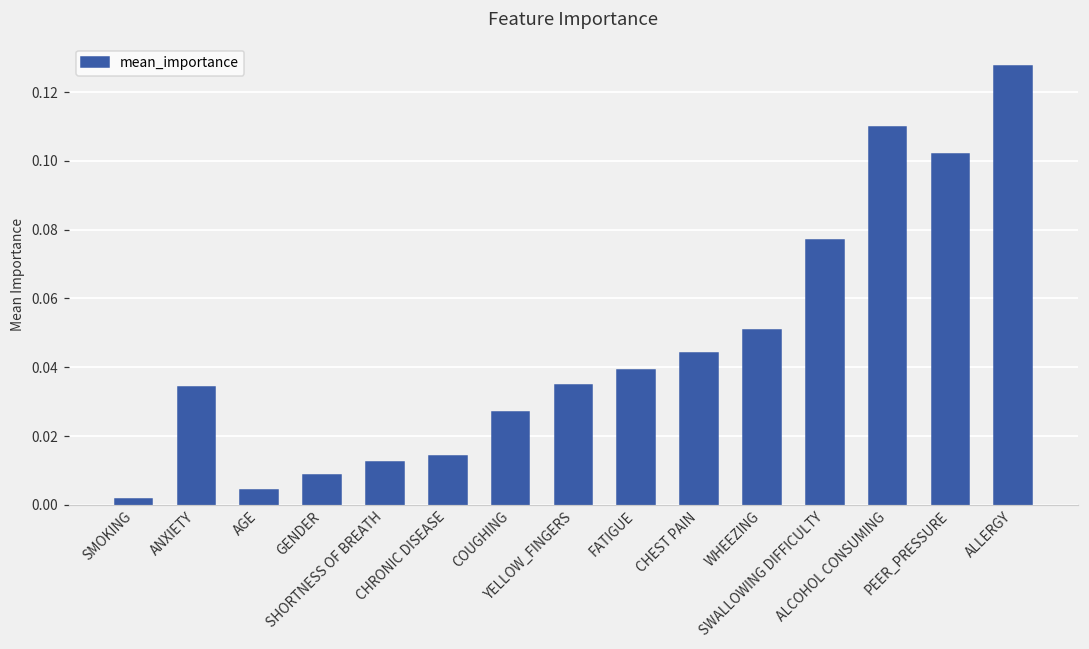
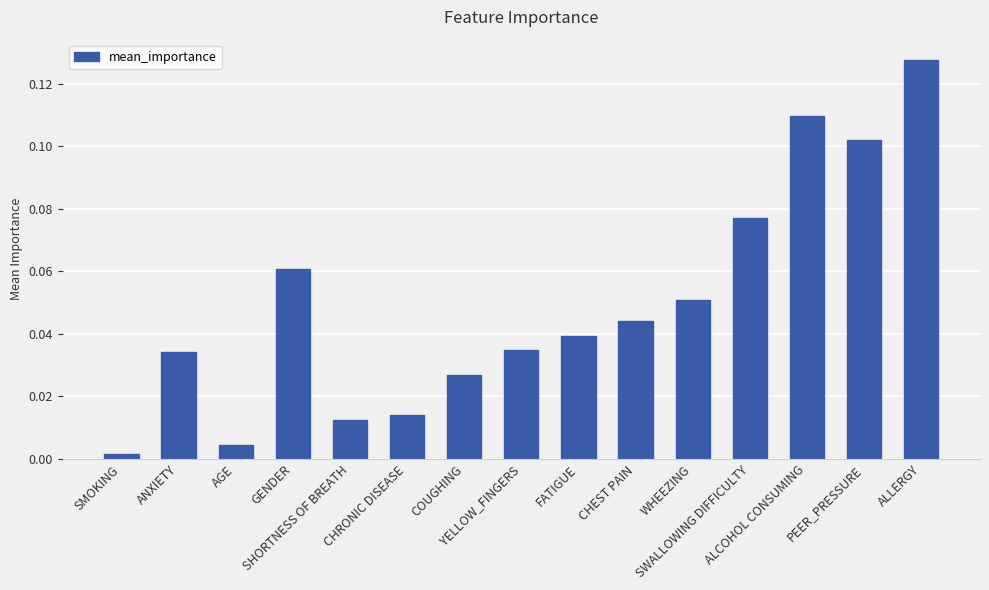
  {
    "SMOKING": 0.002,
    "ANXIETY": 0.034,
    "AGE": 0.004,
-   "GENDER": 0.009,
+   "GENDER": 0.061,
    "SHORTNESS OF BREATH": 0.012,
    "CHRONIC DISEASE": 0.014,
    "COUGHING": 0.027,
    "YELLOW_FINGERS": 0.035,
    "FATIGUE": 0.039,
    "CHEST PAIN": 0.044,
    "WHEEZING": 0.051,
    "SWALLOWING DIFFICULTY": 0.077,
    "ALCOHOL CONSUMING": 0.110,
    "PEER_PRESSURE": 0.102,
    "ALLERGY": 0.128
  }
